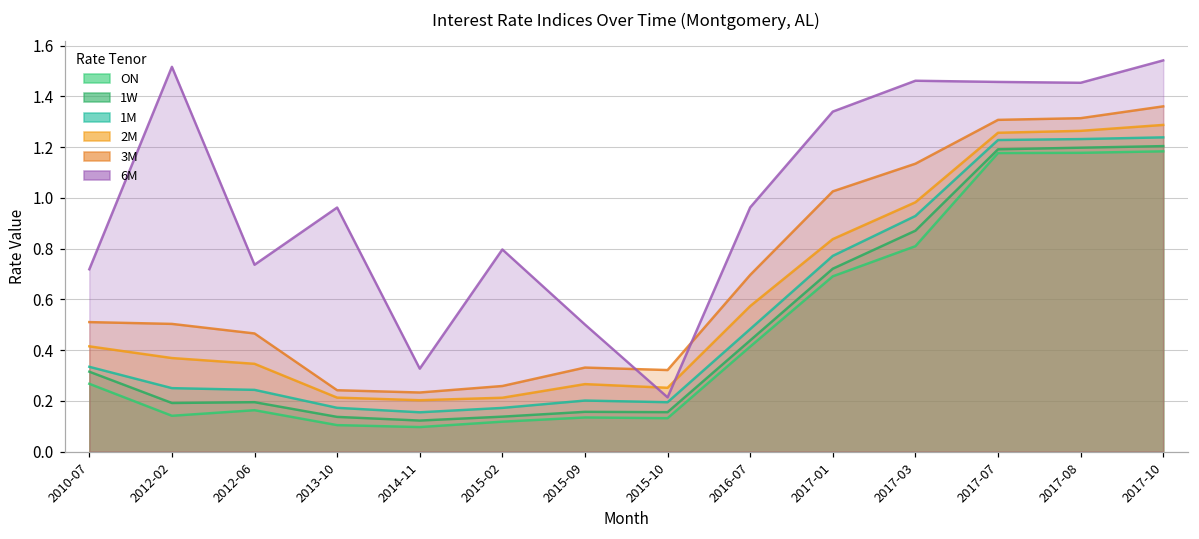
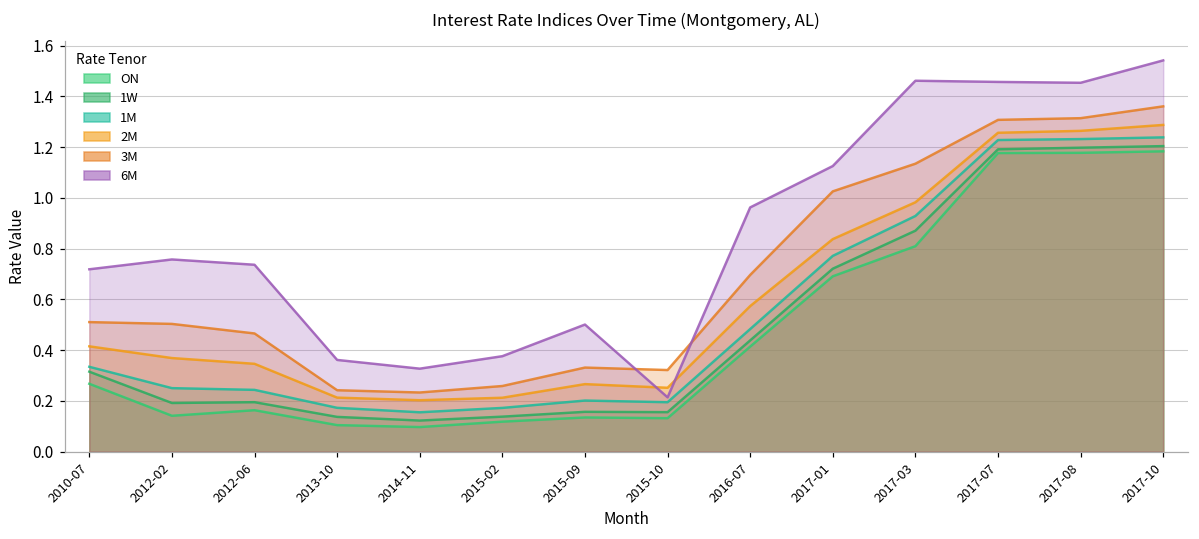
  {
    "6M": {
      "2010-07": 0.72,
-     "2012-02": 1.52,
+     "2012-02": 0.76,
      "2012-06": 0.74,
-     "2013-10": 0.96,
+     "2013-10": 0.36,
      "2014-11": 0.33,
-     "2015-02": 0.80,
+     "2015-02": 0.38,
      "2015-09": 0.50,
      "2015-10": 0.21,
      "2016-07": 0.96,
-     "2017-01": 1.34,
+     "2017-01": 1.13,
      "2017-03": 1.46,
      "2017-07": 1.46,
      "2017-08": 1.45,
      "2017-10": 1.54
    }
  }
